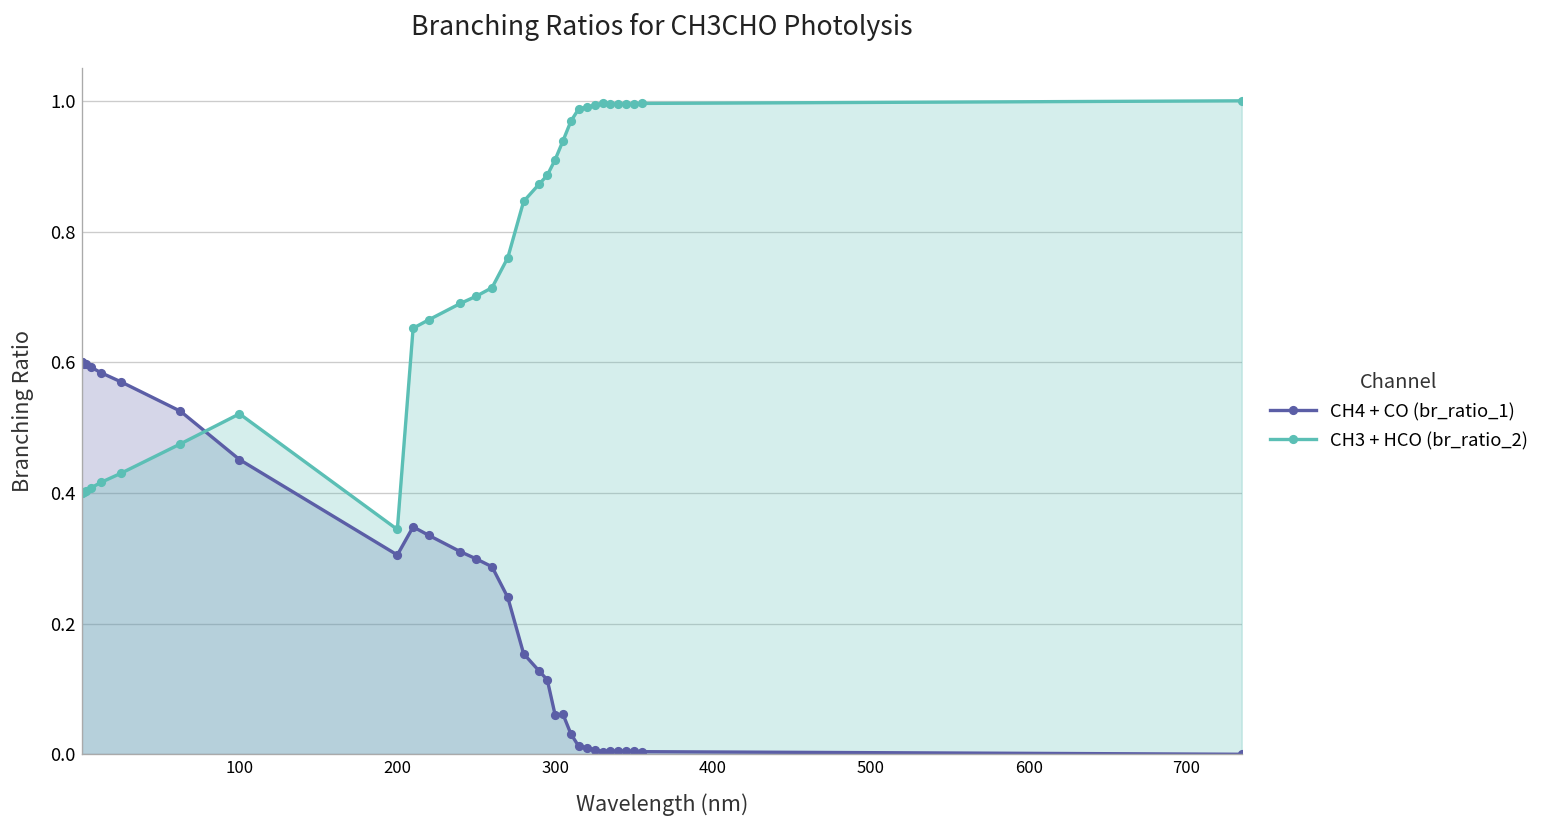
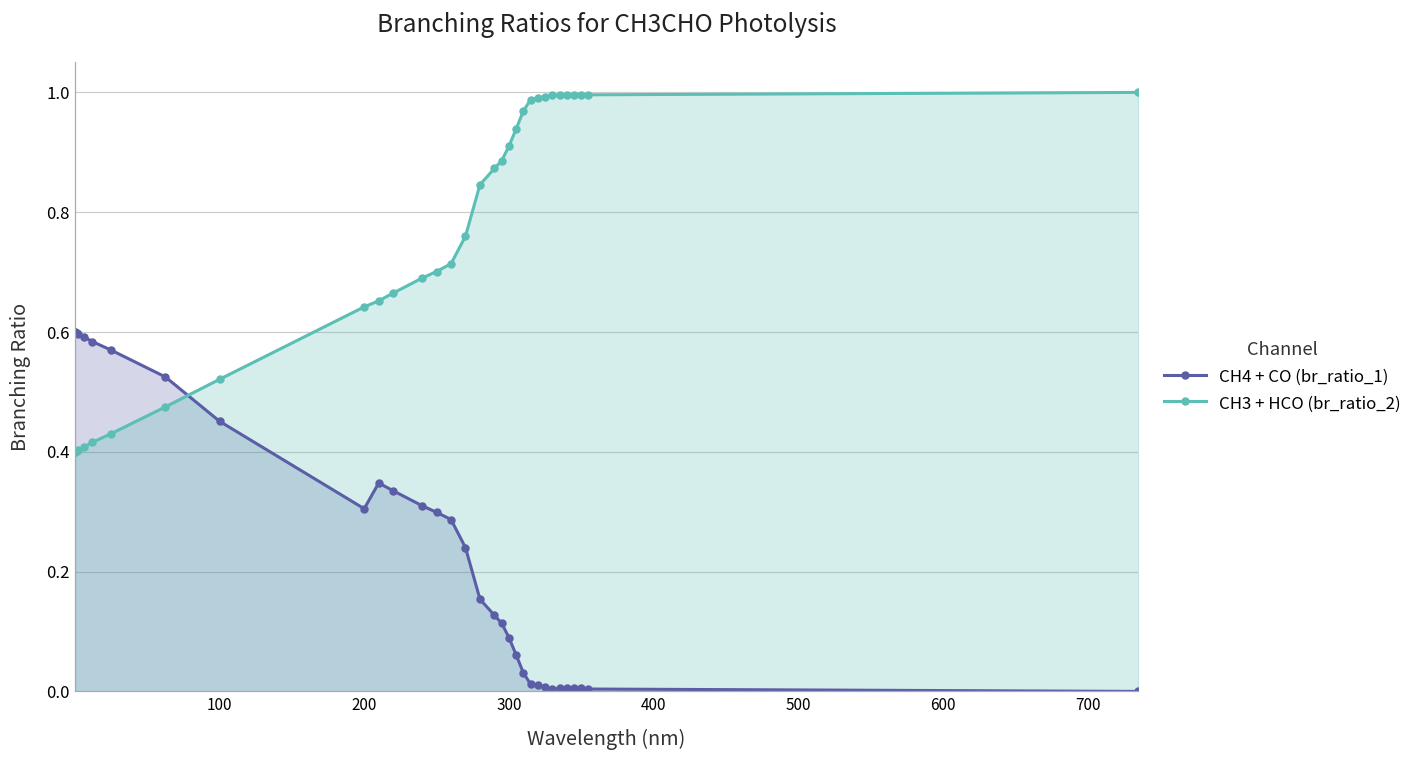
  {
    "CH4 + CO (br_ratio_1)": {
      "100": 0.45,
      "200": 0.31,
-     "300": 0.06
+     "300": 0.09
    },
    "CH3 + HCO (br_ratio_2)": {
      "100": 0.52,
-     "200": 0.34,
+     "200": 0.64,
      "300": 0.91
    }
  }
